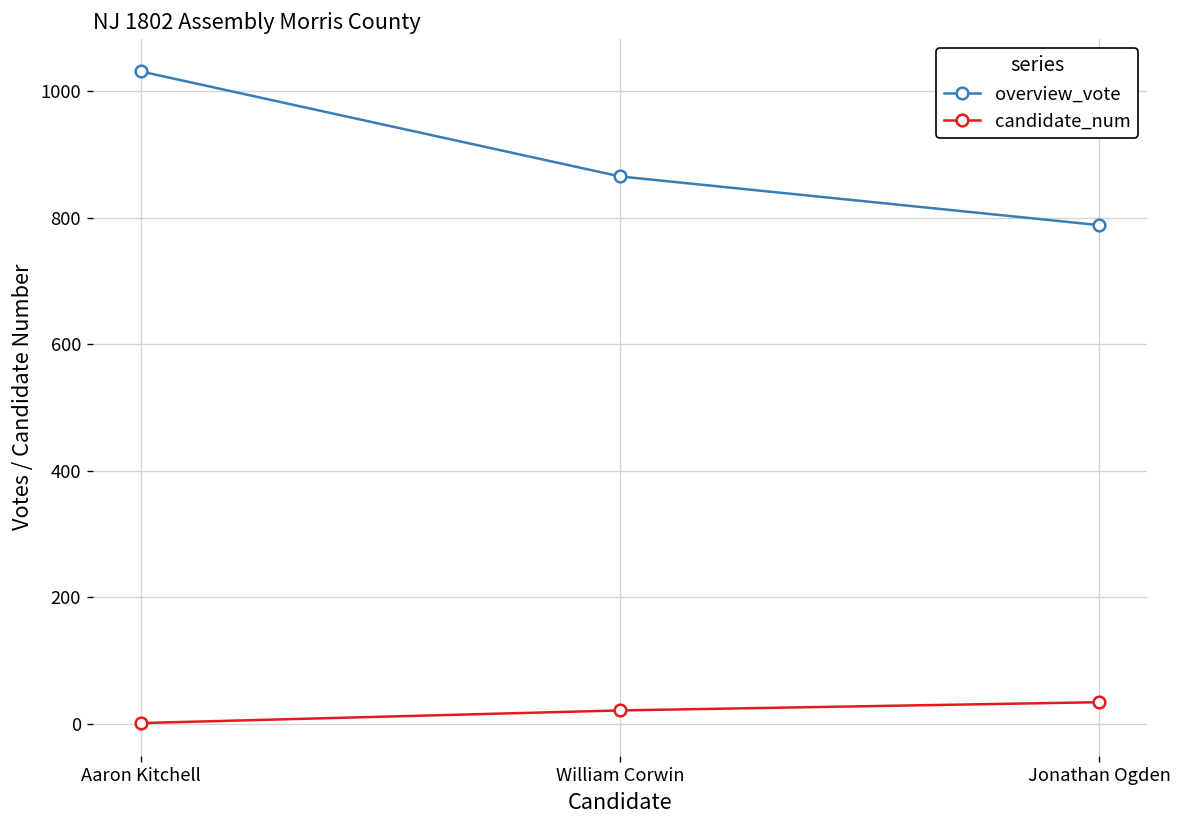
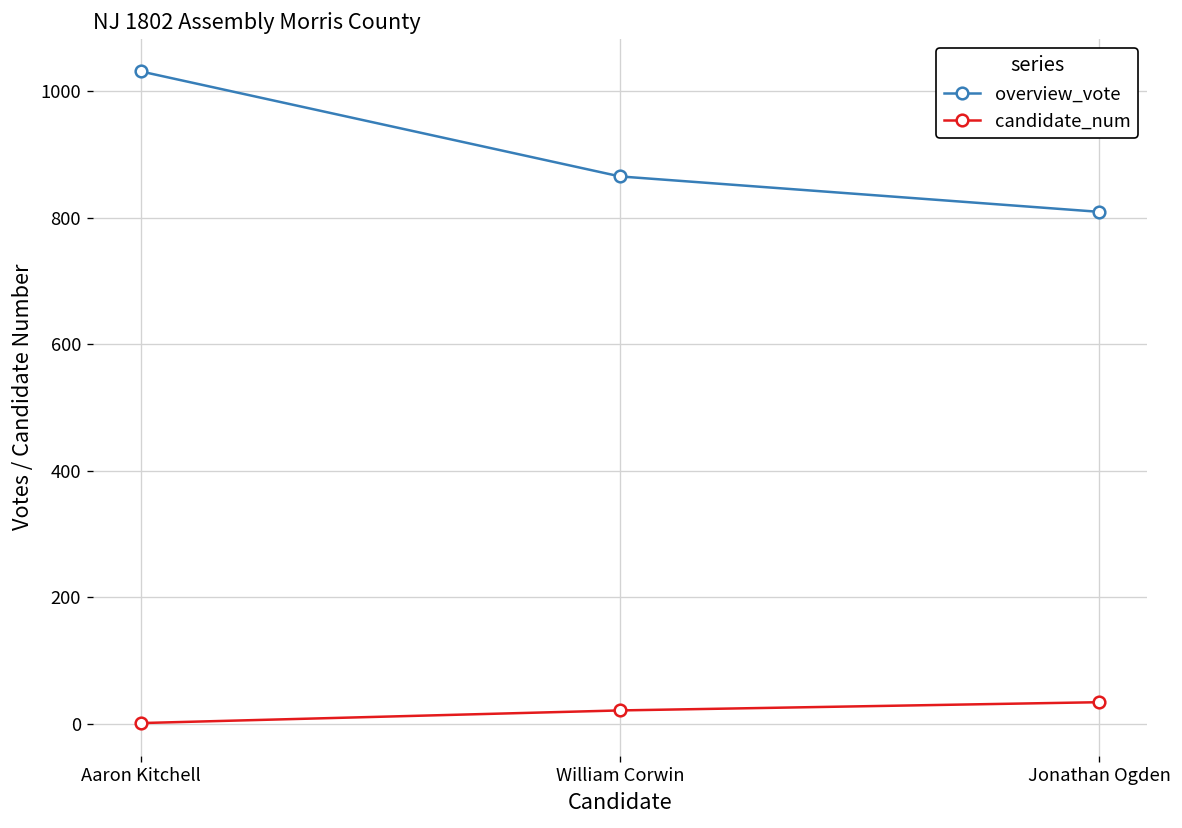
  {
    "overview_vote": {
      "Aaron Kitchell": 1030,
      "William Corwin": 870,
-     "Jonathan Ogden": 790
+     "Jonathan Ogden": 810
    },
    "candidate_num": {
      "Aaron Kitchell": 0,
      "William Corwin": 20,
      "Jonathan Ogden": 30
    }
  }
